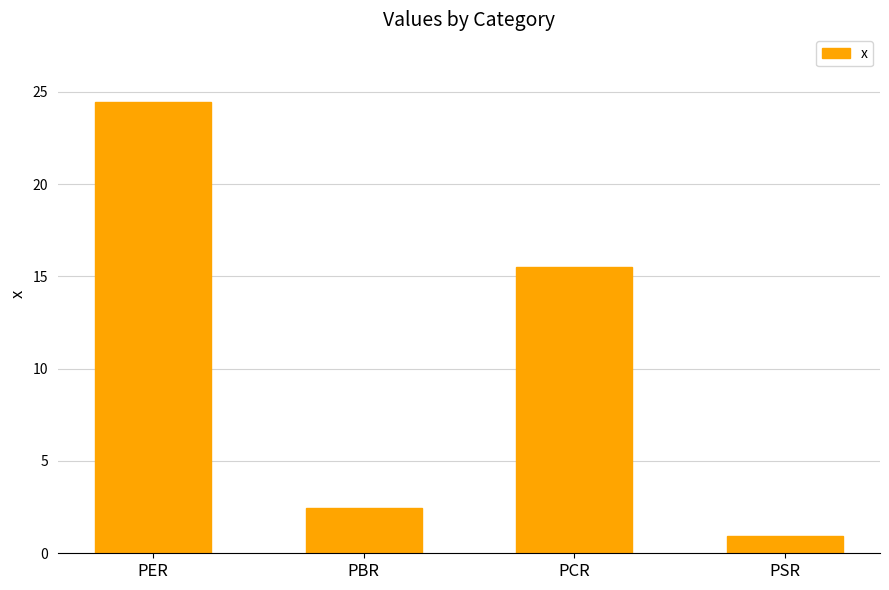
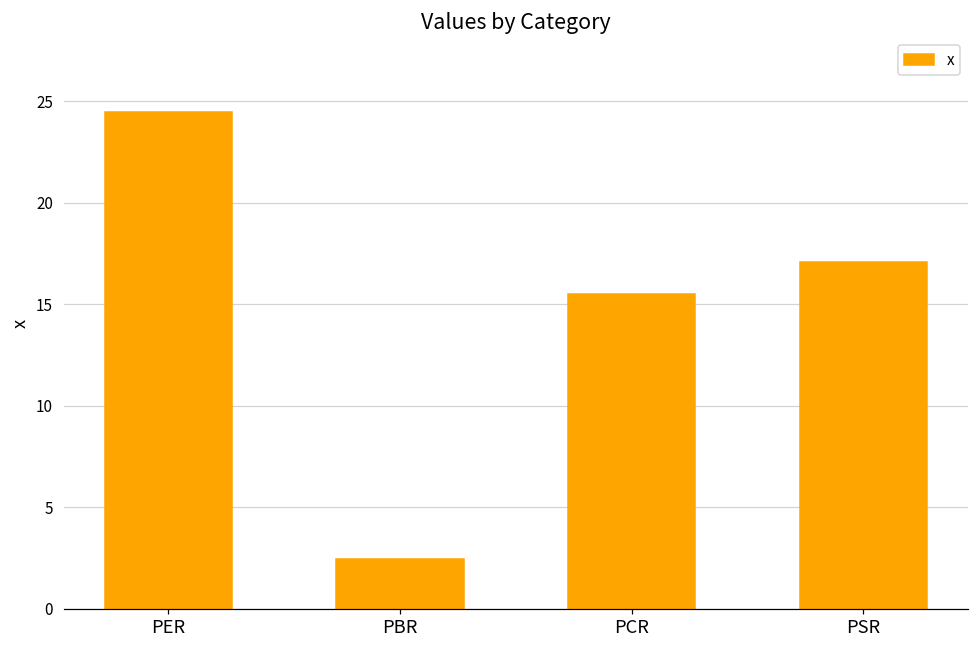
  {
    "PER": 24.4,
    "PBR": 2.5,
    "PCR": 15.5,
-   "PSR": 0.9
+   "PSR": 17.1
  }
